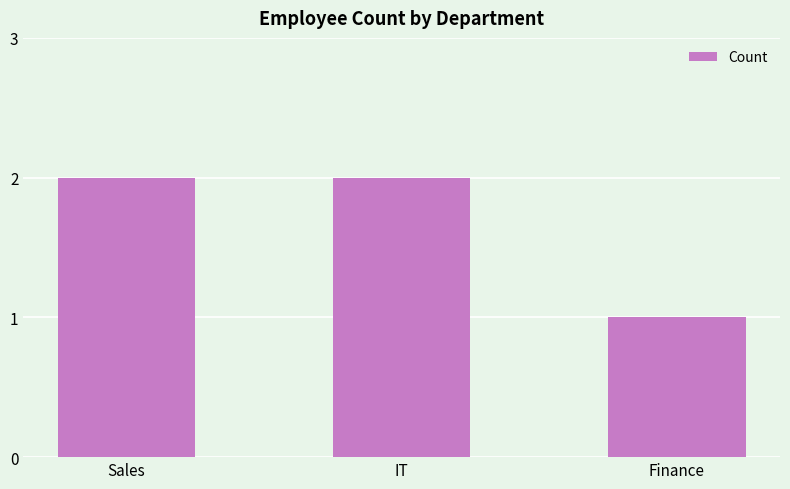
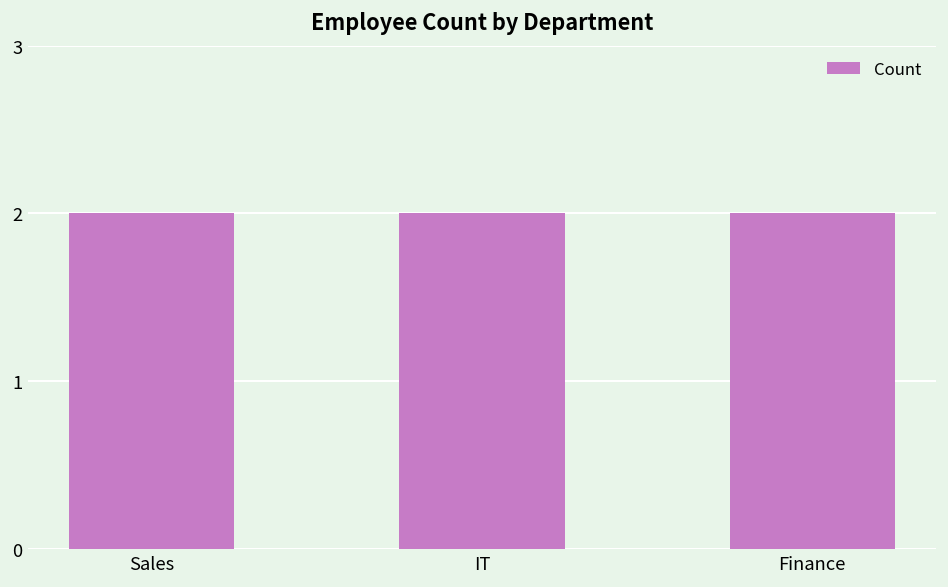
  {
    "Sales": 2,
    "IT": 2,
-   "Finance": 1
+   "Finance": 2
  }
